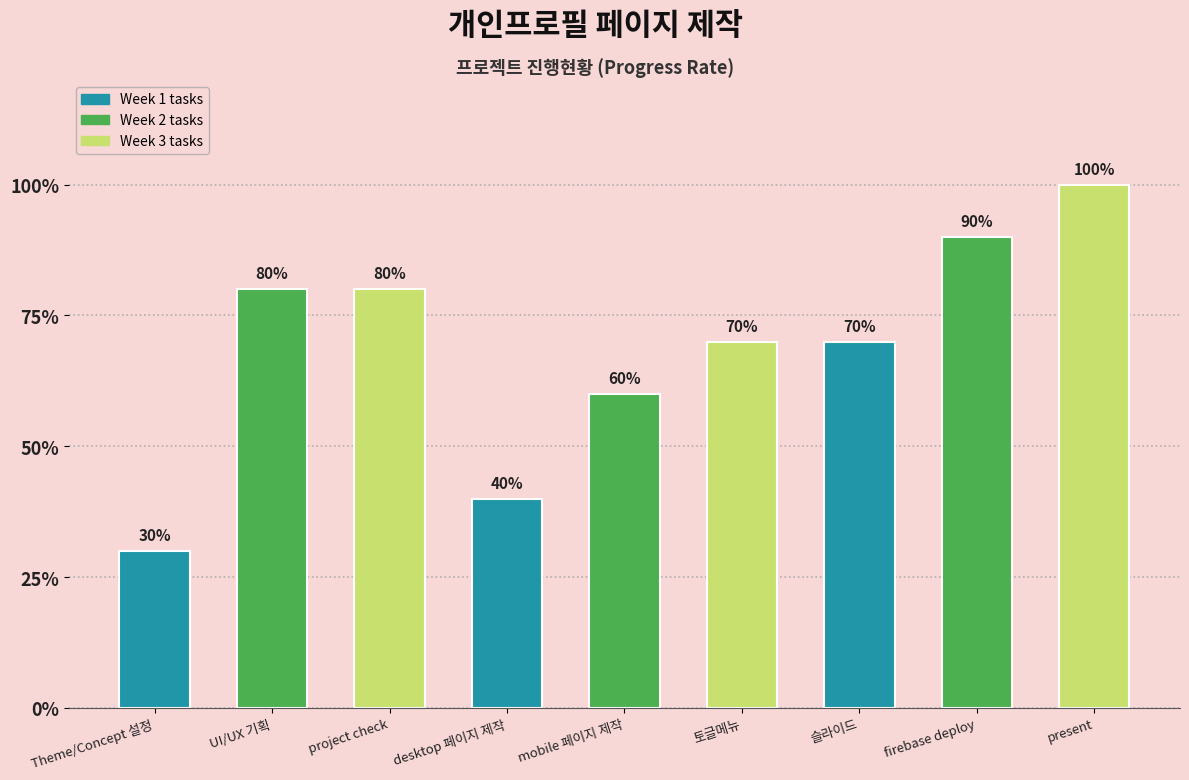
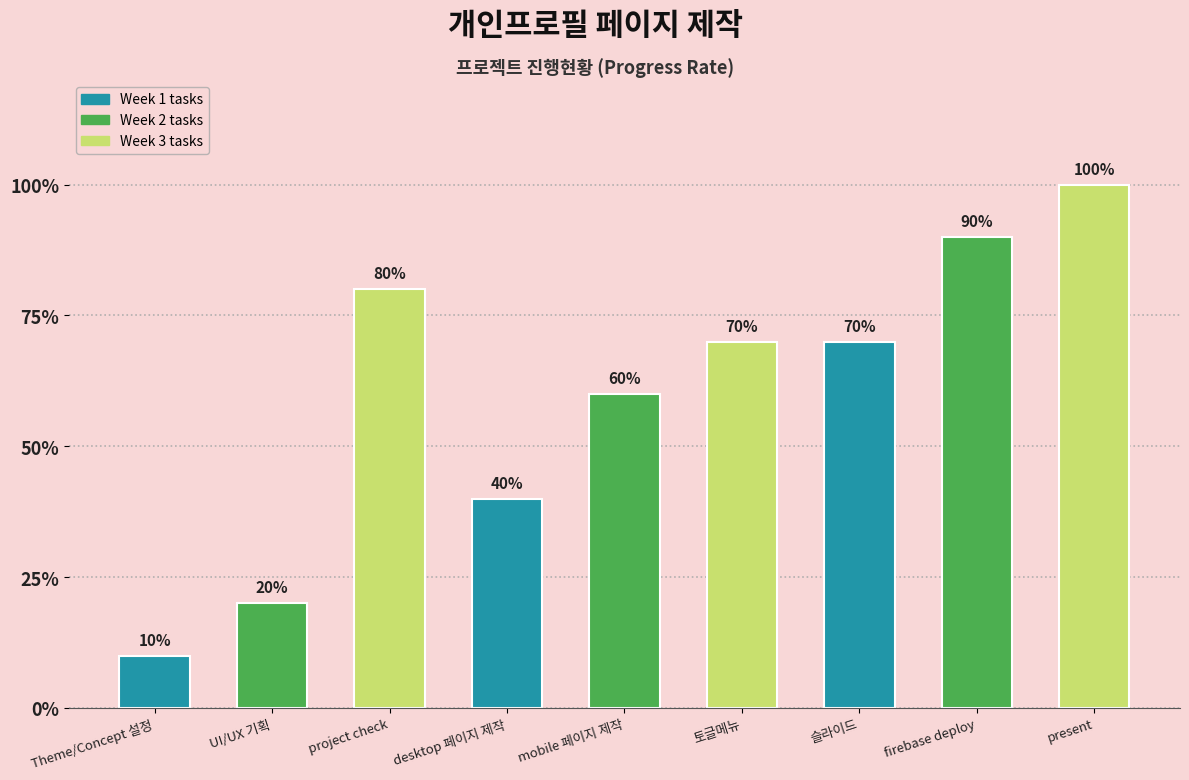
  {
-   "Theme/Concept 설정": "30%",
-   "UI/UX 기획": "80%",
+   "Theme/Concept 설정": "10%",
+   "UI/UX 기획": "20%",
    "project check": "80%",
    "desktop 페이지 제작": "40%",
    "mobile 페이지 제작": "60%",
    "토글메뉴": "70%",
    "슬라이드": "70%",
    "firebase deploy": "90%",
    "present": "100%"
  }
